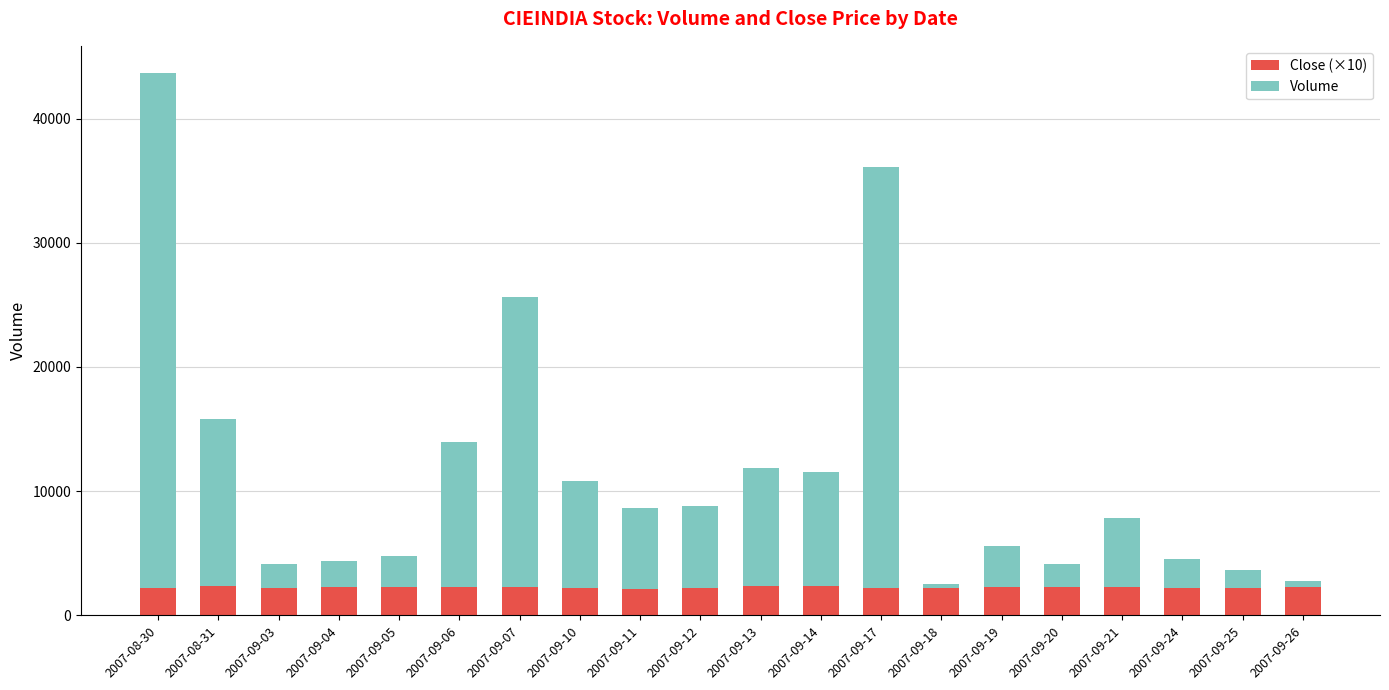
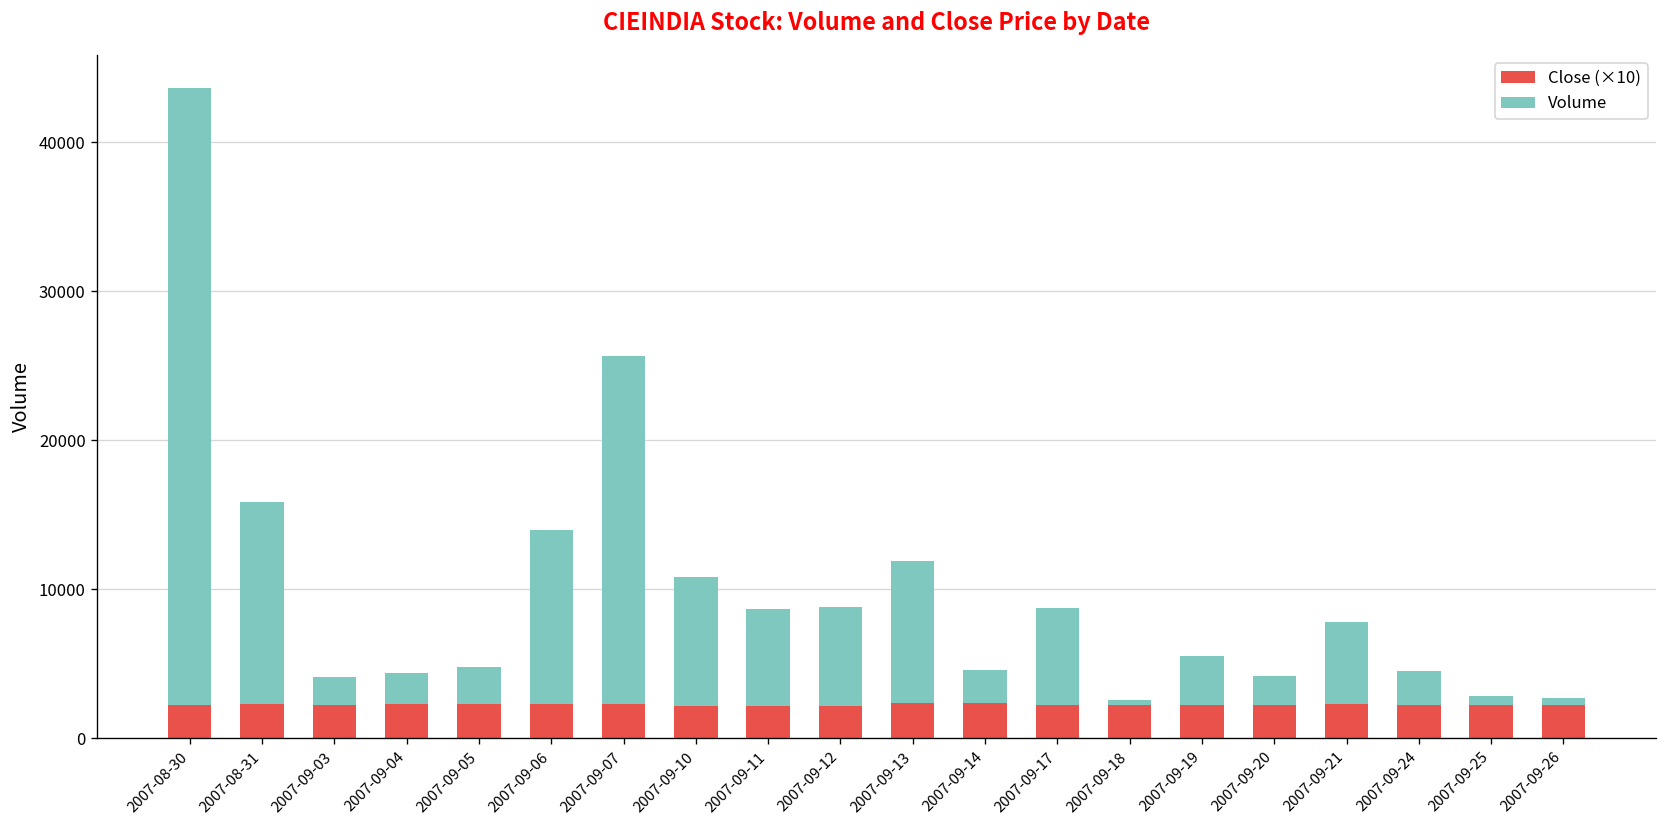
  {
    "Close (×10)": {
      "2007-08-30": 2200,
      "2007-08-31": 2300,
      "2007-09-03": 2200,
      "2007-09-04": 2300,
      "2007-09-05": 2300,
      "2007-09-06": 2300,
      "2007-09-07": 2300,
      "2007-09-10": 2200,
      "2007-09-11": 2100,
      "2007-09-12": 2200,
      "2007-09-13": 2400,
      "2007-09-14": 2400,
      "2007-09-17": 2200,
      "2007-09-18": 2200,
      "2007-09-19": 2300,
      "2007-09-20": 2300,
      "2007-09-21": 2300,
      "2007-09-24": 2200,
      "2007-09-25": 2200,
      "2007-09-26": 2300
    },
    "Volume": {
      "2007-08-30": 41400,
      "2007-08-31": 13500,
      "2007-09-03": 1900,
      "2007-09-04": 2100,
      "2007-09-05": 2500,
      "2007-09-06": 11700,
      "2007-09-07": 23300,
      "2007-09-10": 8600,
      "2007-09-11": 6500,
      "2007-09-12": 6600,
      "2007-09-13": 9500,
-     "2007-09-14": 9200,
-     "2007-09-17": 33900,
+     "2007-09-14": 2300,
+     "2007-09-17": 6500,
      "2007-09-18": 300,
      "2007-09-19": 3300,
      "2007-09-20": 1900,
      "2007-09-21": 5500,
      "2007-09-24": 2300,
-     "2007-09-25": 1400,
+     "2007-09-25": 600,
      "2007-09-26": 500
    }
  }
